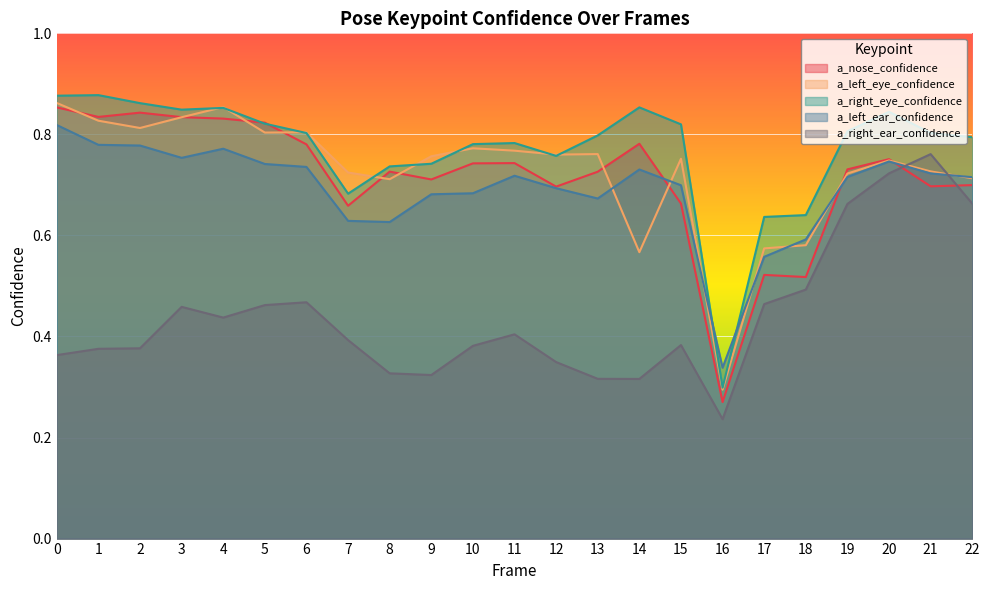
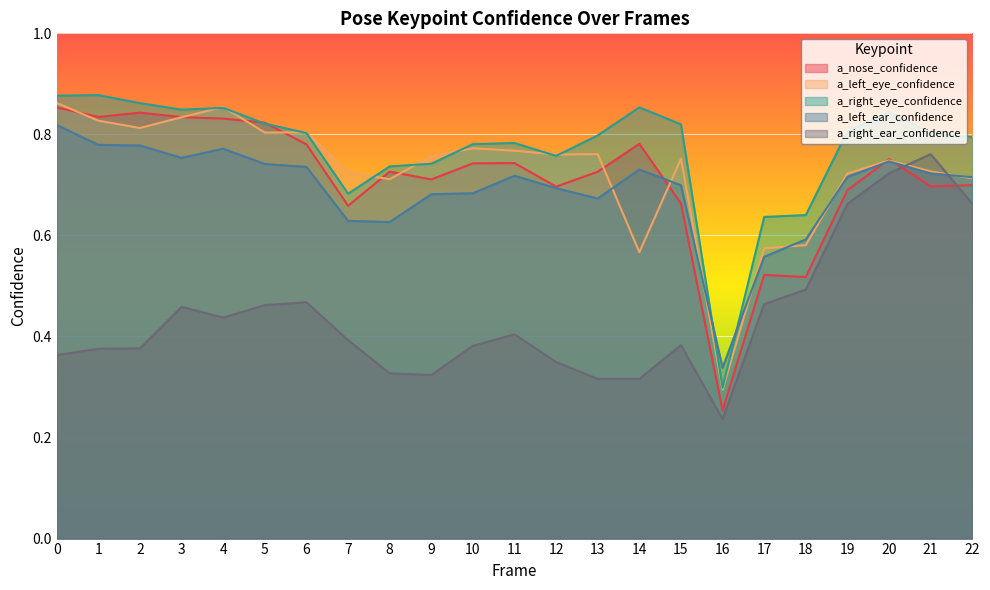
  {
    "a_nose_confidence": {
      "0": 0.85,
      "1": 0.83,
      "2": 0.84,
      "4": 0.83,
      "6": 0.78,
      "7": 0.66,
      "8": 0.73,
      "9": 0.71,
      "10": 0.74,
      "11": 0.74,
      "13": 0.73,
      "14": 0.78,
      "15": 0.66,
-     "16": 0.27,
+     "16": 0.25,
      "17": 0.52,
      "18": 0.52,
-     "19": 0.73,
+     "19": 0.69,
      "21": 0.70,
      "22": 0.70
    },
    "a_left_eye_confidence": {
      "0": 0.86,
      "1": 0.83,
      "2": 0.81,
      "5": 0.80,
      "7": 0.72,
      "8": 0.71,
      "9": 0.76,
      "10": 0.77,
      "11": 0.77,
      "13": 0.76,
      "14": 0.57,
      "15": 0.75,
      "17": 0.57,
      "18": 0.58,
      "19": 0.72
    }
  }
